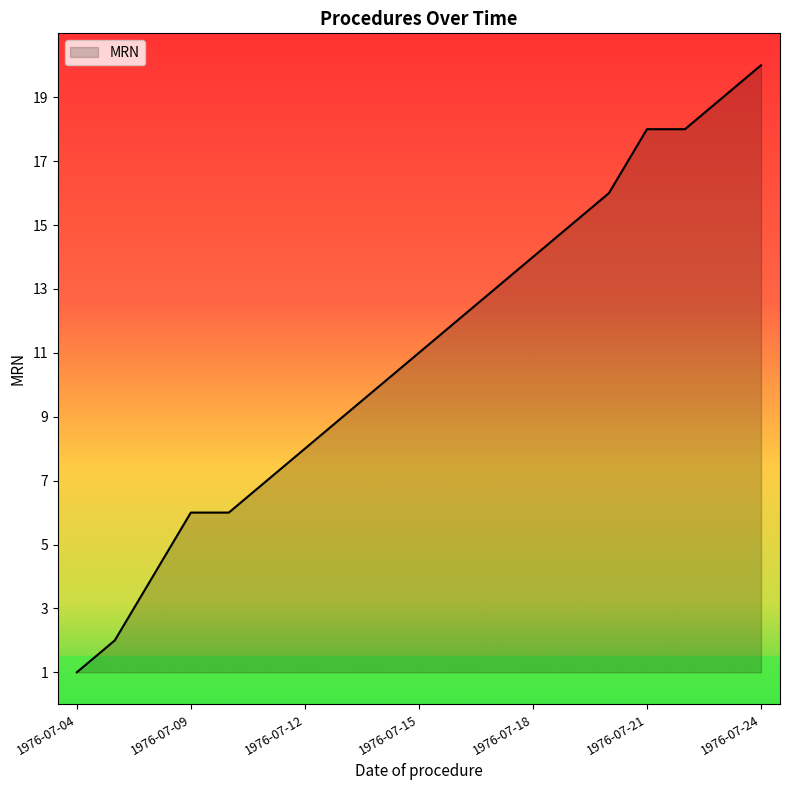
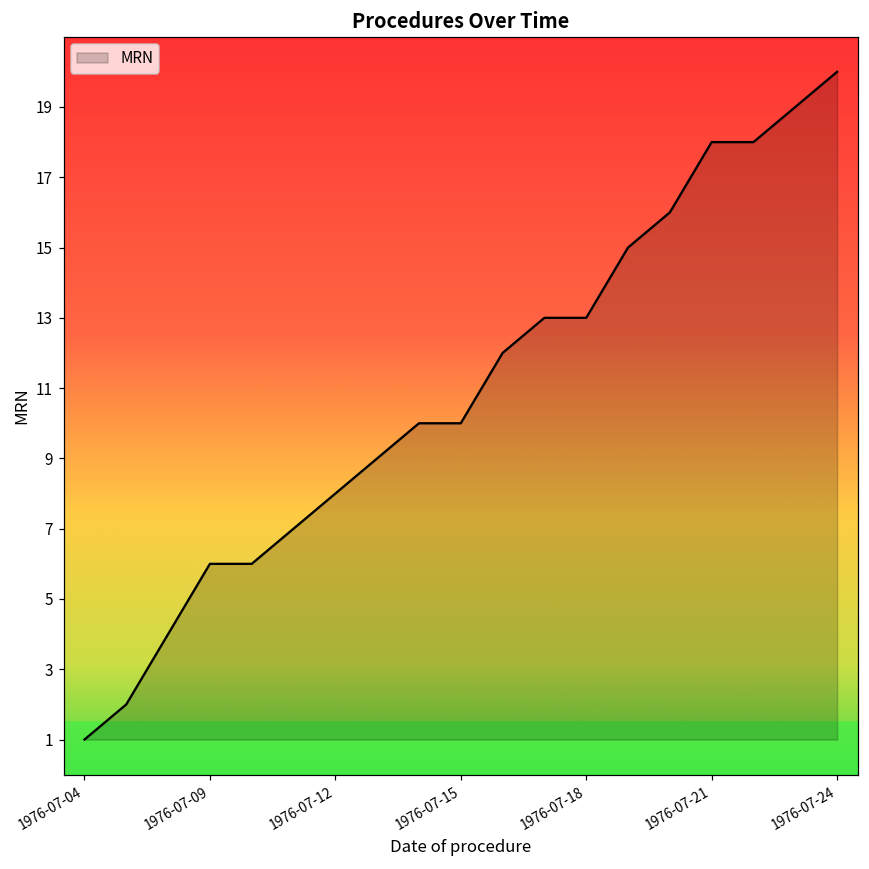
  {
    "1976-07-09": 6,
    "1976-07-12": 8,
-   "1976-07-15": 11,
-   "1976-07-18": 14,
+   "1976-07-15": 10,
+   "1976-07-18": 13,
    "1976-07-21": 18,
    "1976-07-24": 20
  }
